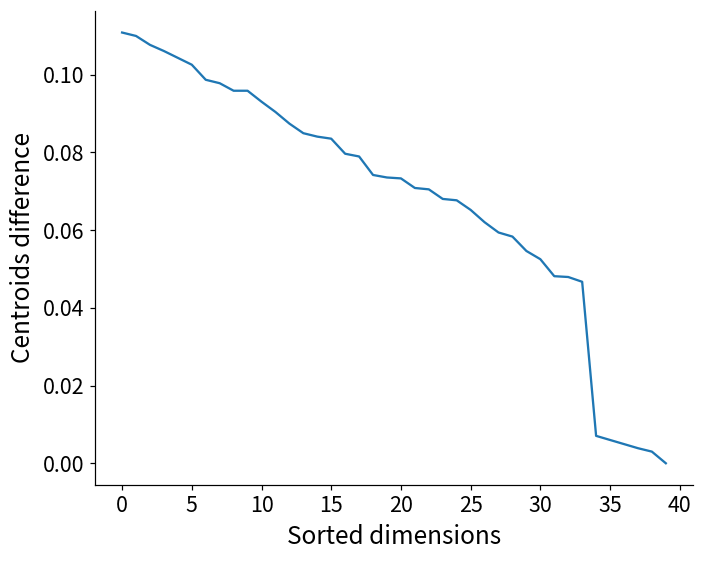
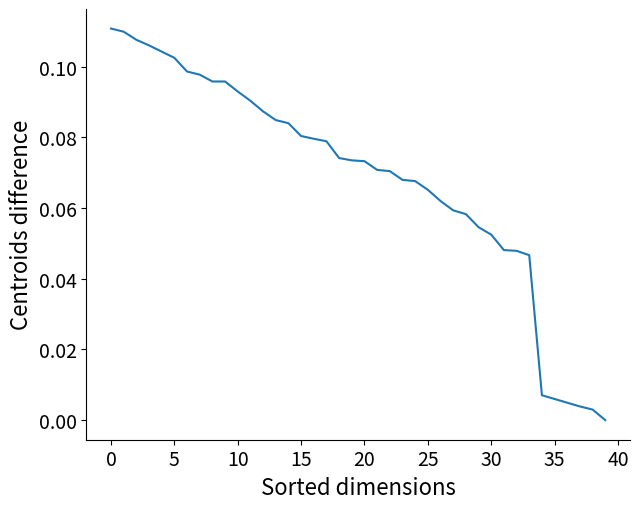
  {
    "0": 0.111,
    "5": 0.103,
    "10": 0.093,
-   "15": 0.083,
+   "15": 0.080,
    "20": 0.073,
    "25": 0.065,
    "30": 0.052,
    "35": 0.006
  }
